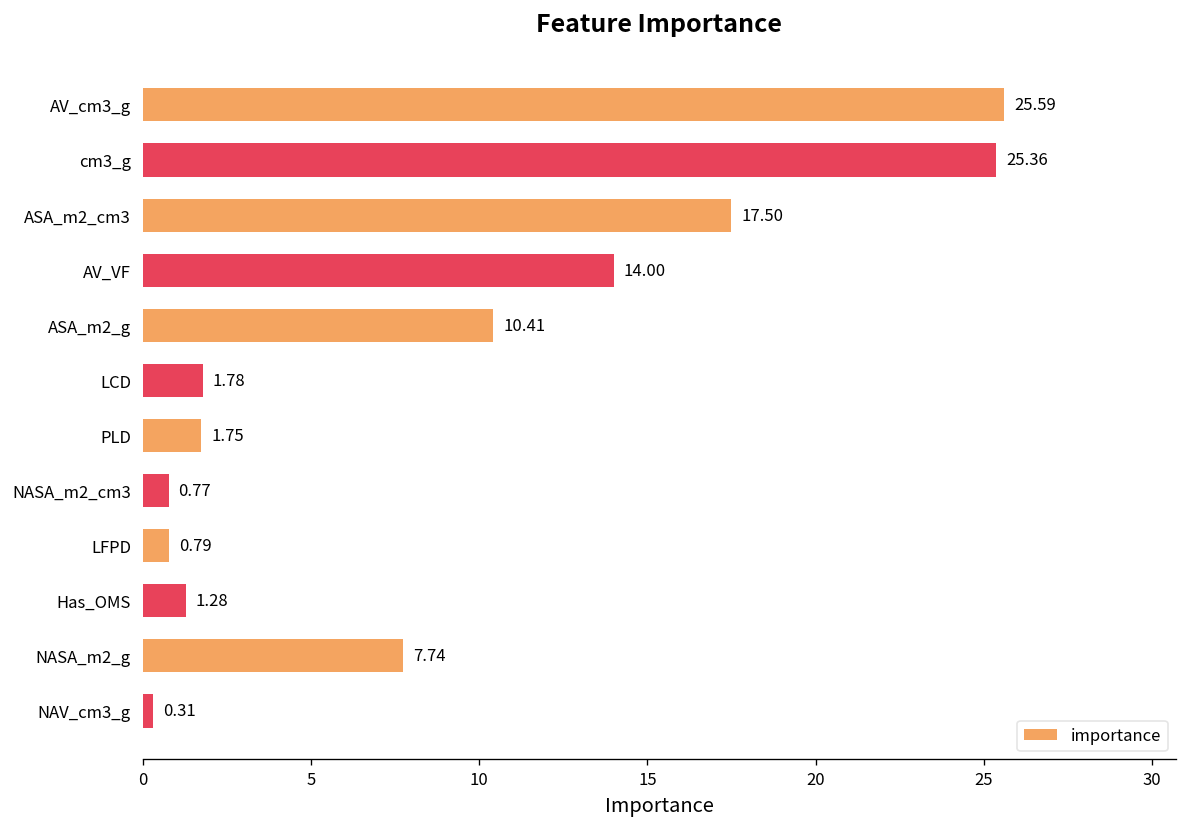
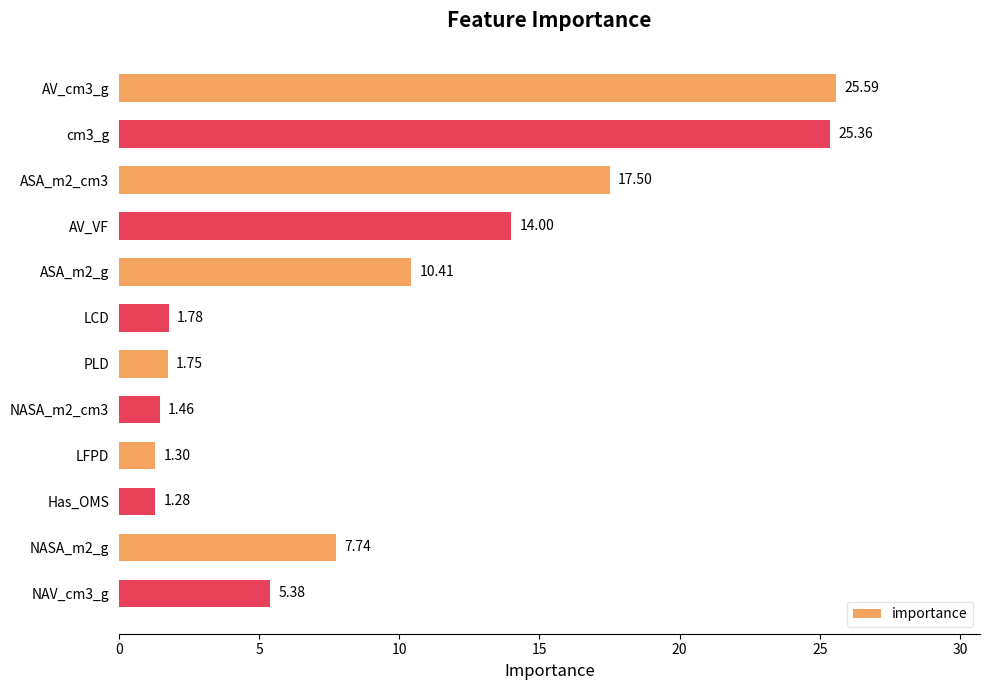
  {
    "AV_cm3_g": 25.59,
    "cm3_g": 25.36,
    "ASA_m2_cm3": 17.50,
    "AV_VF": 14.00,
    "ASA_m2_g": 10.41,
    "LCD": 1.78,
    "PLD": 1.75,
-   "NASA_m2_cm3": 0.77,
-   "LFPD": 0.79,
+   "NASA_m2_cm3": 1.46,
+   "LFPD": 1.30,
    "Has_OMS": 1.28,
    "NASA_m2_g": 7.74,
-   "NAV_cm3_g": 0.31
+   "NAV_cm3_g": 5.38
  }
